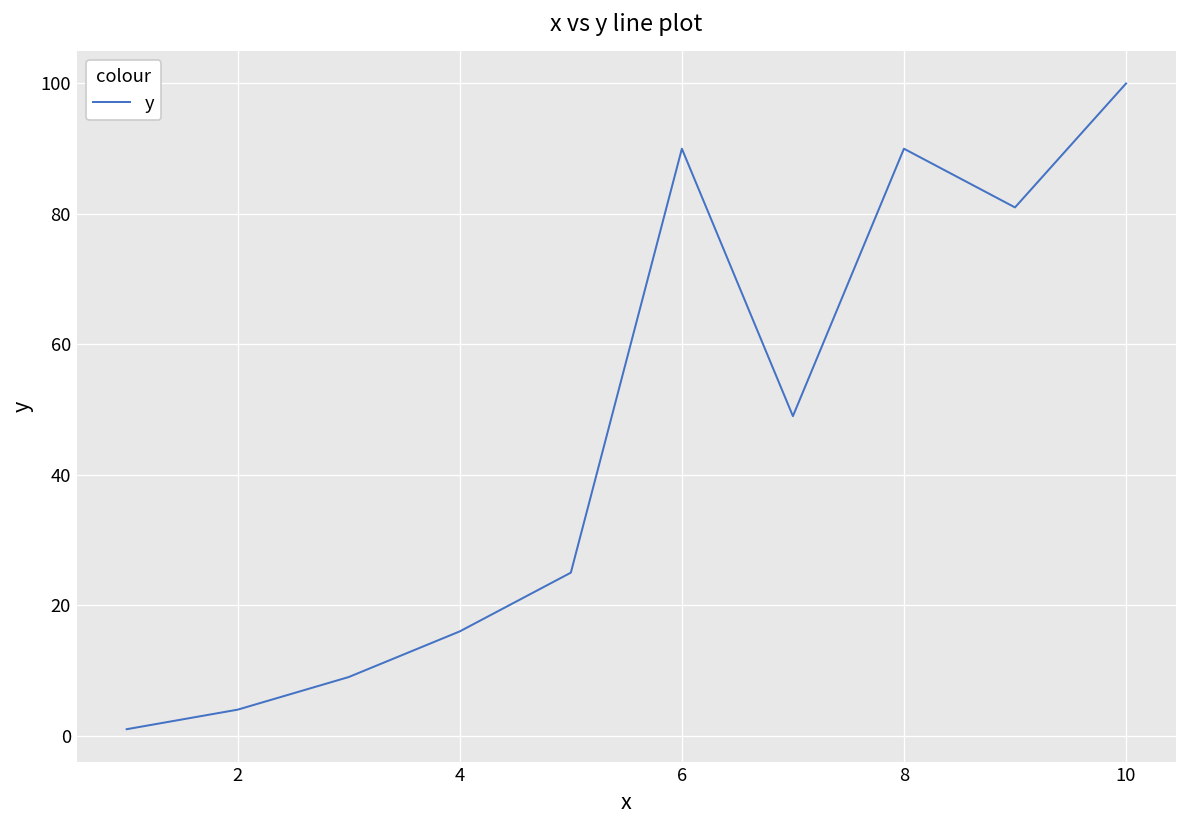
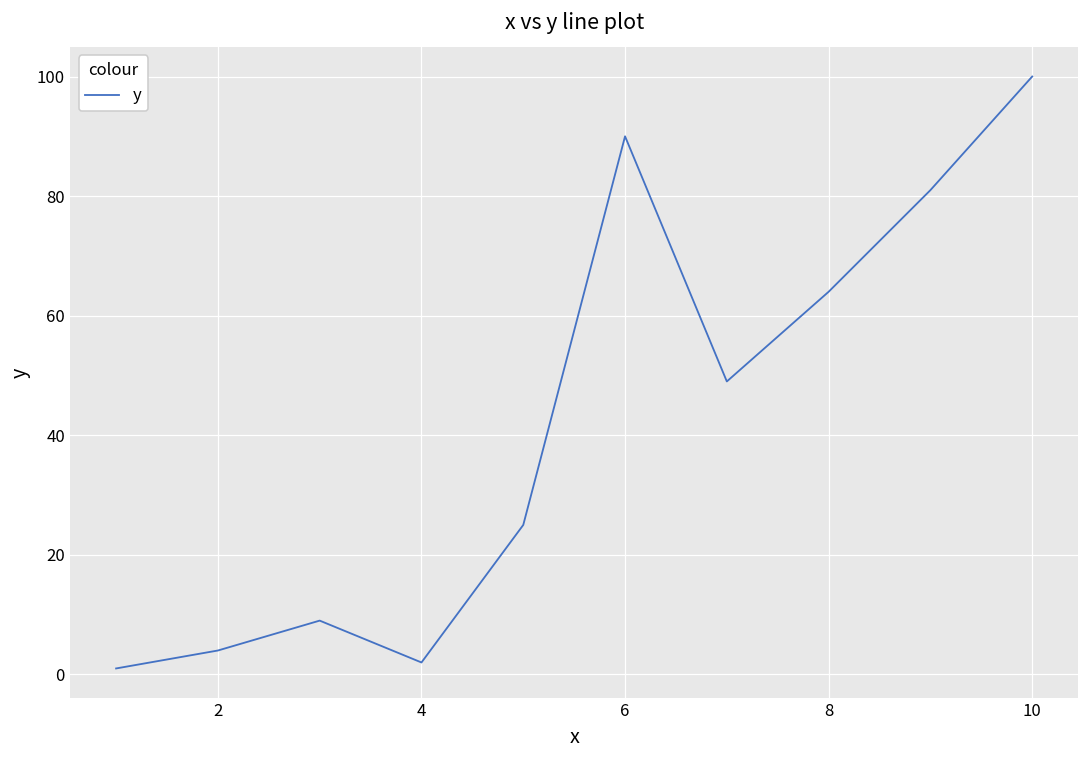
  {
    "2": 4,
-   "4": 16,
+   "4": 2,
    "6": 90,
-   "8": 90,
+   "8": 64,
    "10": 100
  }
